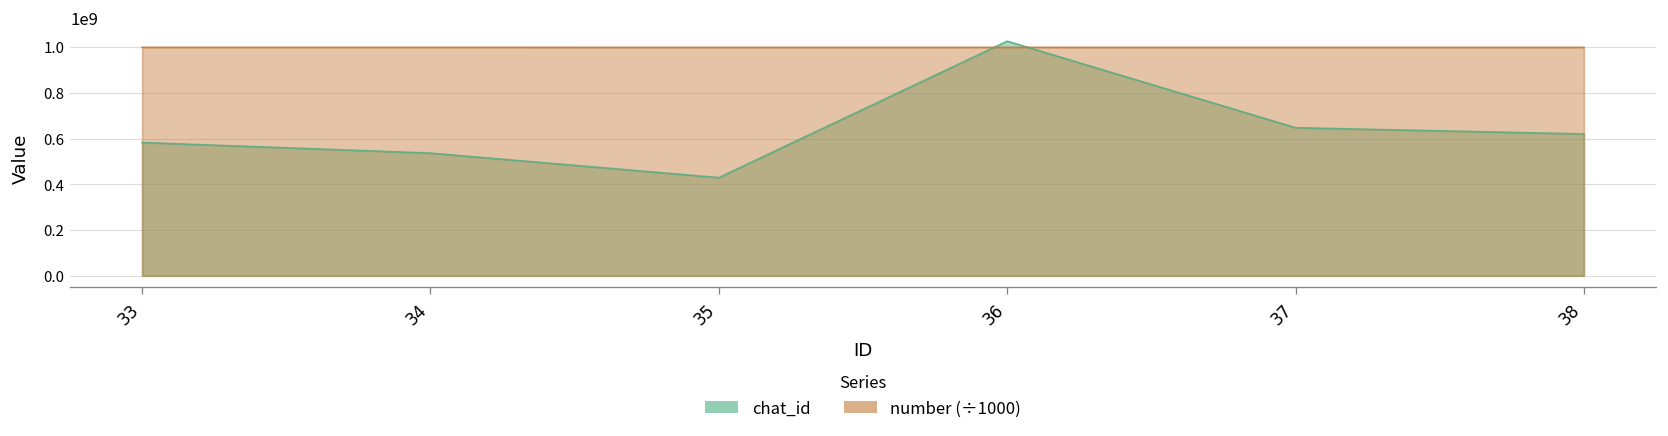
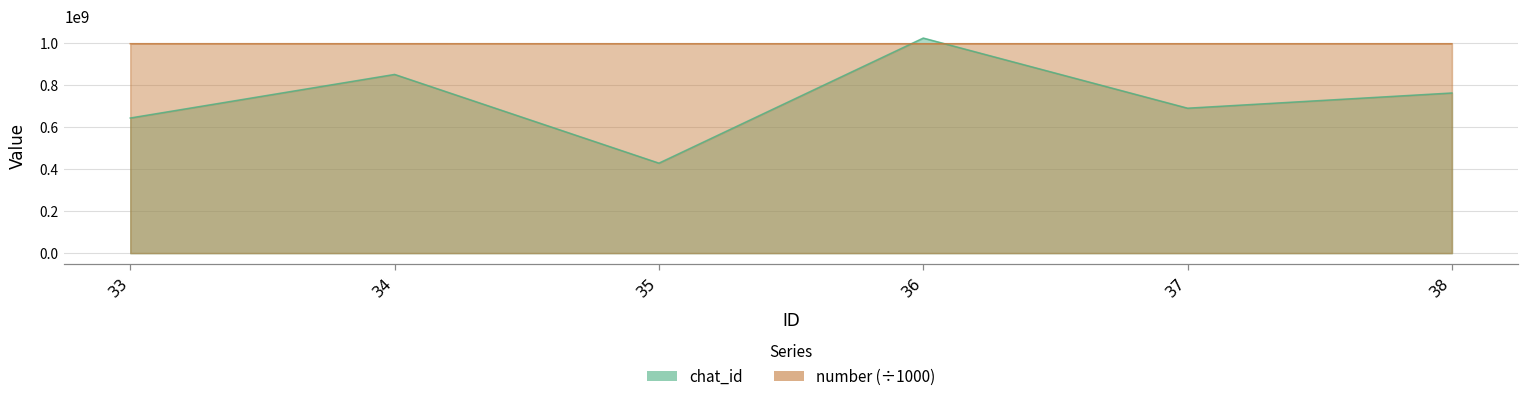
  {
    "chat_id": {
-     "33": 580000000,
-     "34": 540000000,
+     "33": 640000000,
+     "34": 850000000,
      "35": 430000000,
      "36": 1030000000,
-     "37": 650000000,
-     "38": 620000000
+     "37": 690000000,
+     "38": 760000000
    },
    "number (÷1000)": {
      "33": 1000000000,
      "34": 1000000000,
      "35": 1000000000,
      "36": 1000000000,
      "37": 1000000000,
      "38": 1000000000
    }
  }
